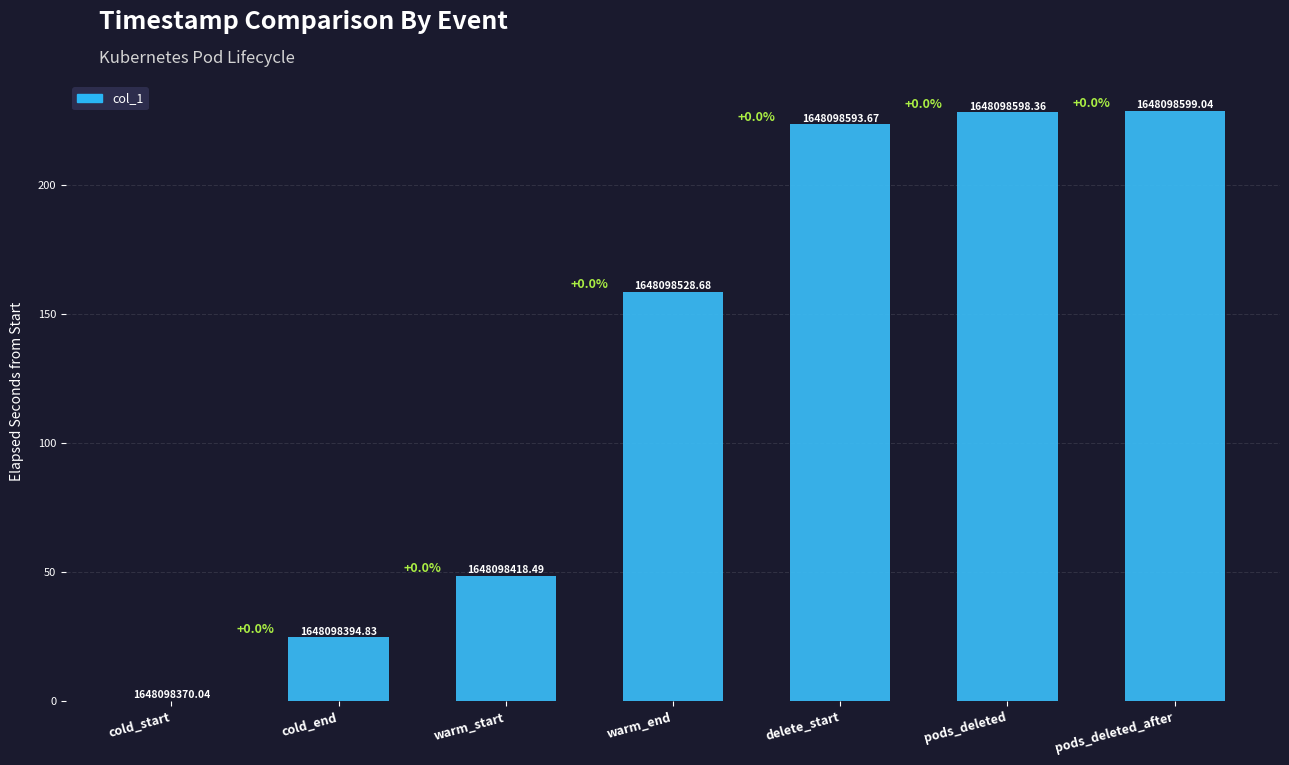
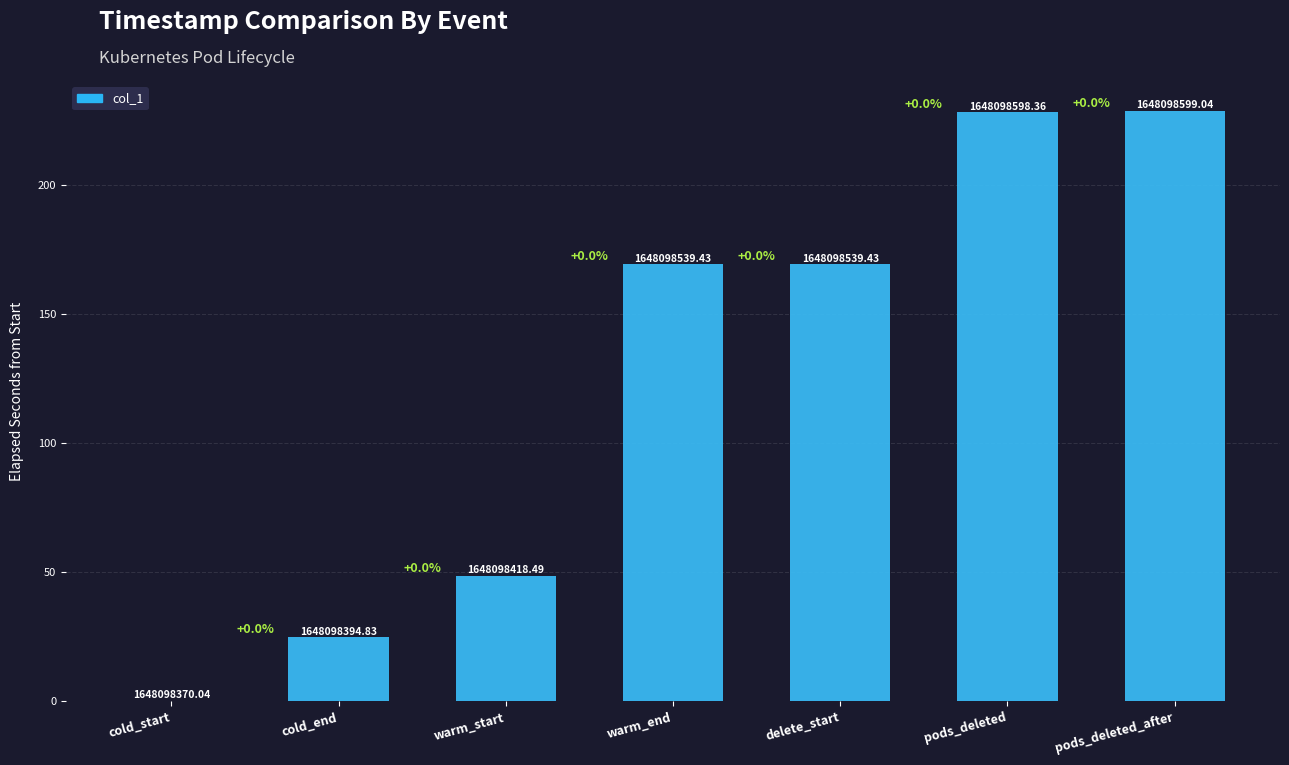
  {
    "col_1": {
-     "warm_end": 1648098528.68,
-     "delete_start": 1648098593.67
+     "warm_end": 1648098539.43,
+     "delete_start": 1648098539.43
    }
  }
